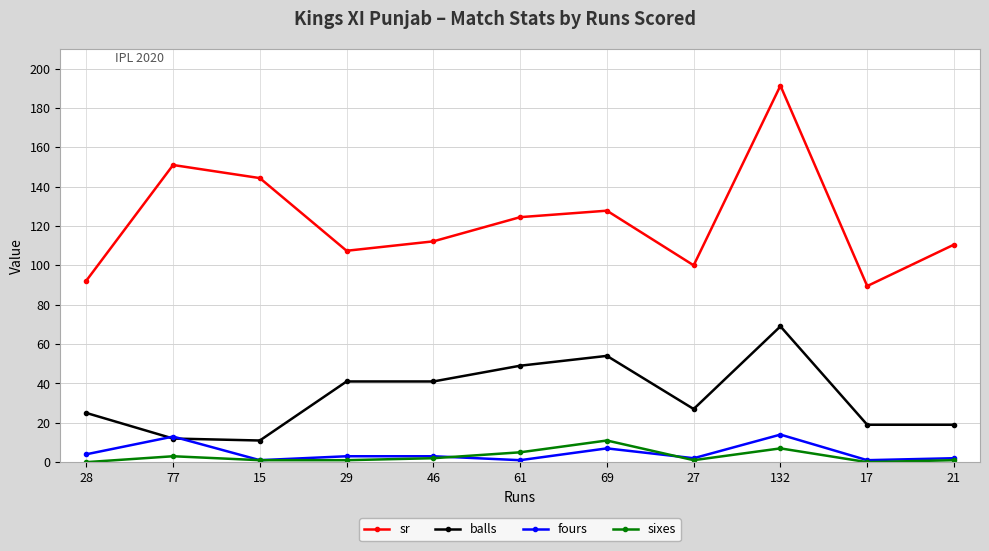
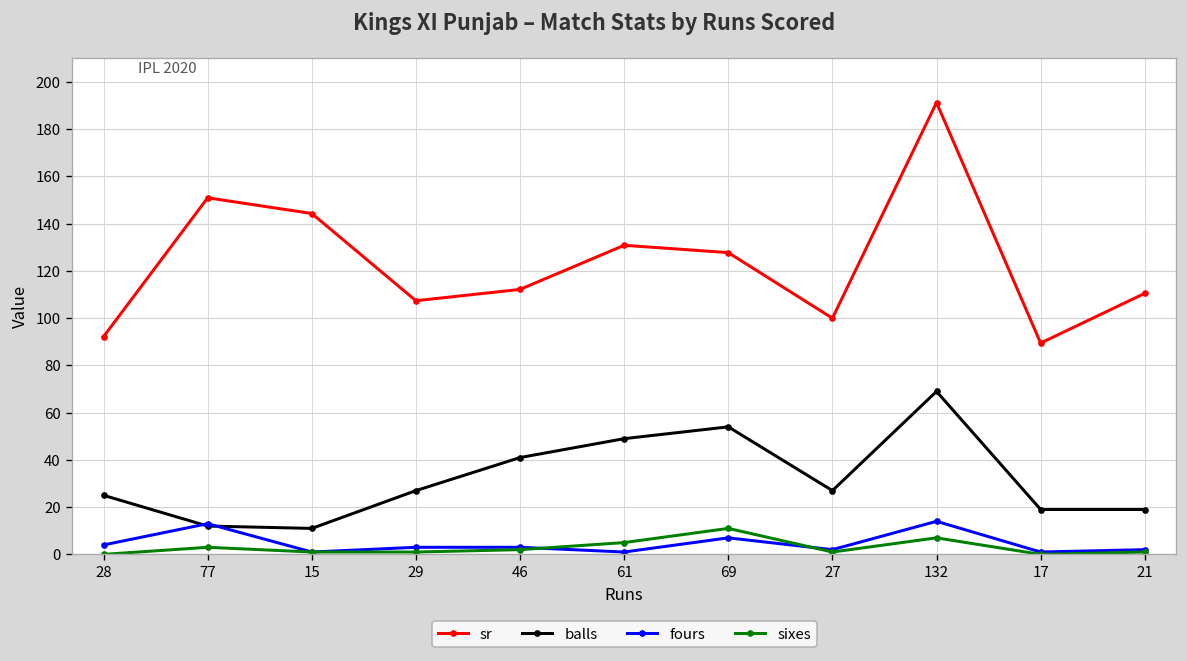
  {
    "sr": {
      "28": 92,
      "77": 151,
      "15": 144,
      "29": 107,
      "46": 112,
-     "61": 124,
+     "61": 131,
      "69": 128,
      "27": 100,
      "132": 191,
      "17": 89,
      "21": 111
    },
    "balls": {
      "28": 25,
      "15": 11,
-     "29": 41,
+     "29": 27,
      "46": 41,
      "61": 49,
      "69": 54,
      "27": 27,
      "132": 69,
      "17": 19,
      "21": 19
    },
    "fours": {
      "28": 4,
      "29": 3,
      "61": 1,
      "69": 7,
      "132": 14
    },
    "sixes": {
      "28": 0,
      "77": 3,
      "29": 1,
      "61": 5,
      "69": 11,
      "132": 7
    }
  }
